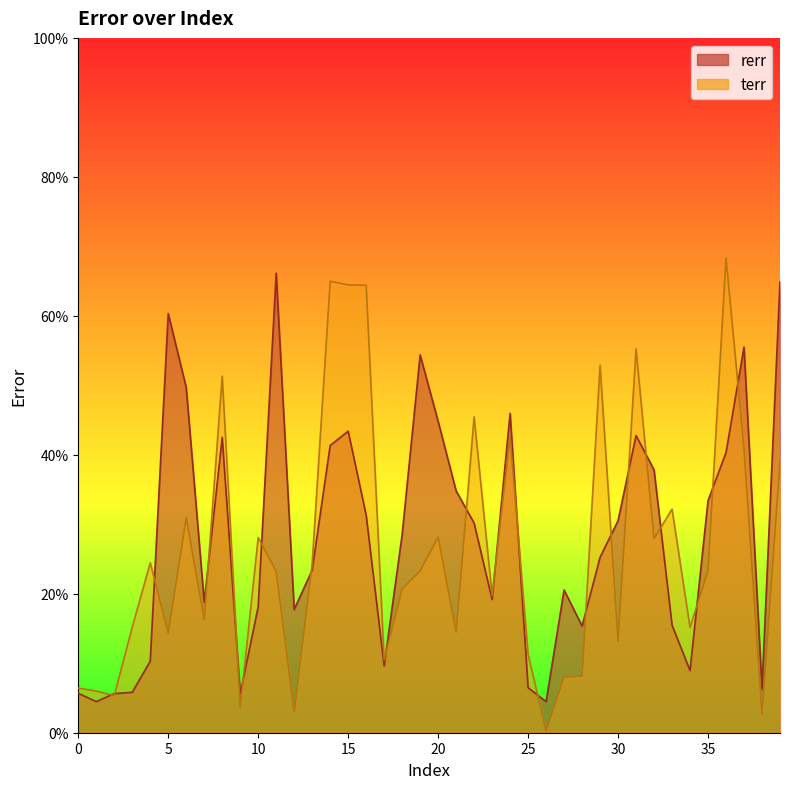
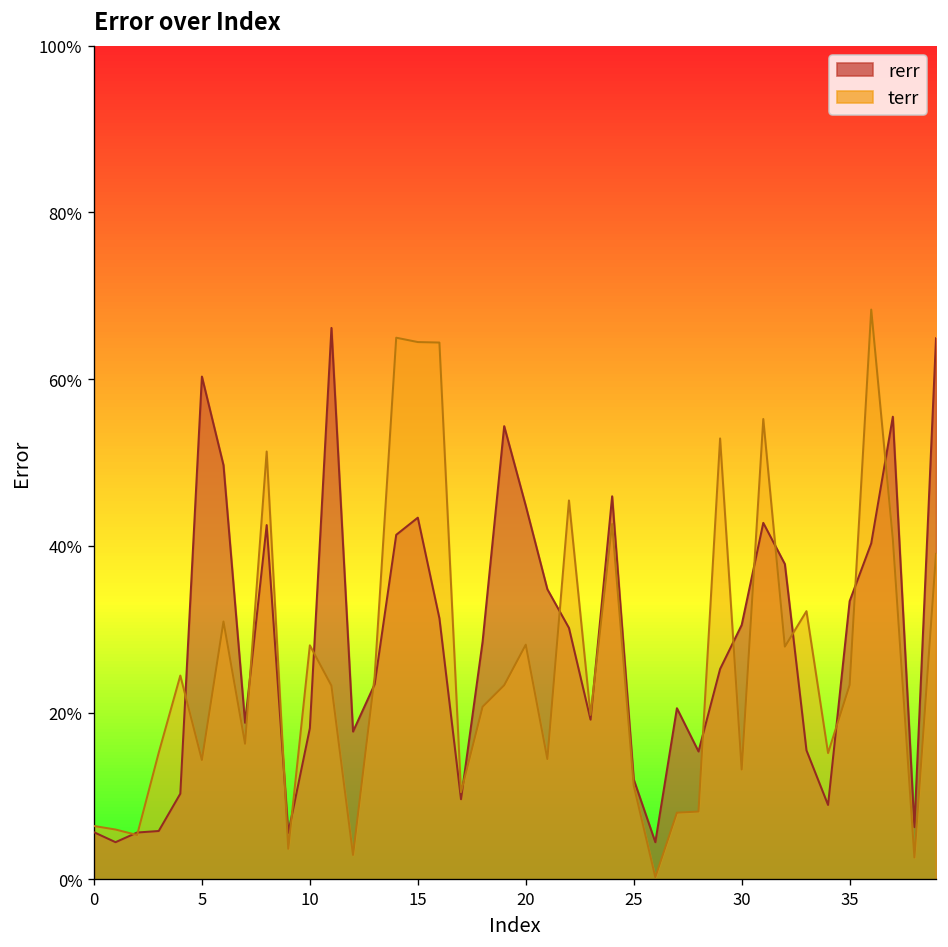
  {
    "rerr": {
      "0": "6%",
      "5": "60%",
      "10": "18%",
      "15": "43%",
      "20": "45%",
-     "25": "6%",
+     "25": "12%",
      "30": "31%",
      "35": "33%"
    },
    "terr": {
      "0": "6%",
      "5": "14%",
      "10": "28%",
      "15": "64%",
      "20": "28%",
      "25": "11%",
      "30": "13%",
      "35": "23%"
    }
  }
